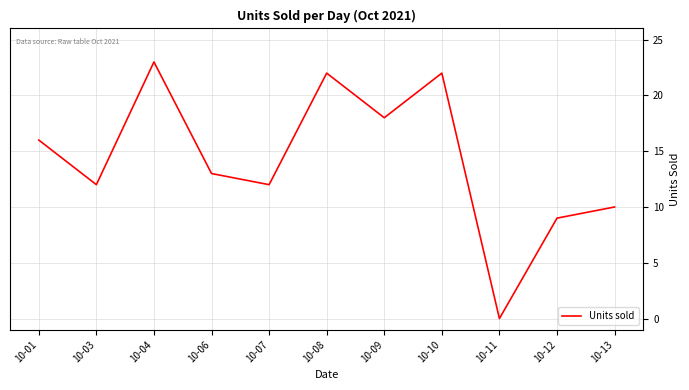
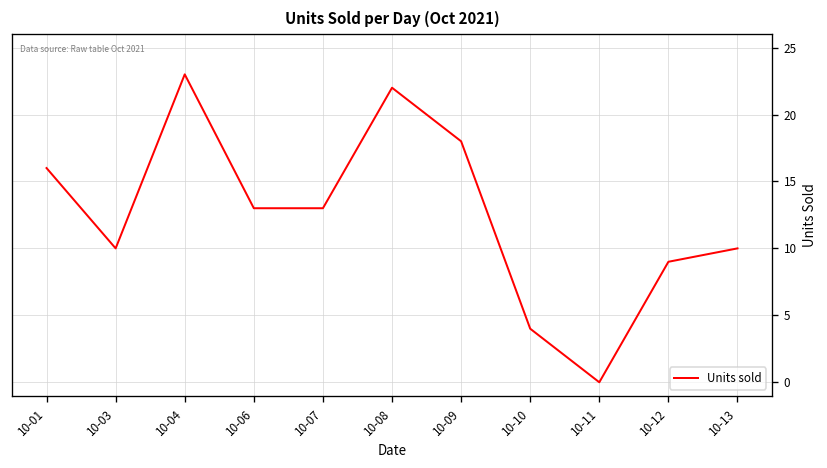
  {
    "10-01": 16,
-   "10-03": 12,
+   "10-03": 10,
    "10-04": 23,
    "10-06": 13,
-   "10-07": 12,
+   "10-07": 13,
    "10-08": 22,
    "10-09": 18,
-   "10-10": 22,
+   "10-10": 4,
    "10-11": 0,
    "10-12": 9,
    "10-13": 10
  }
